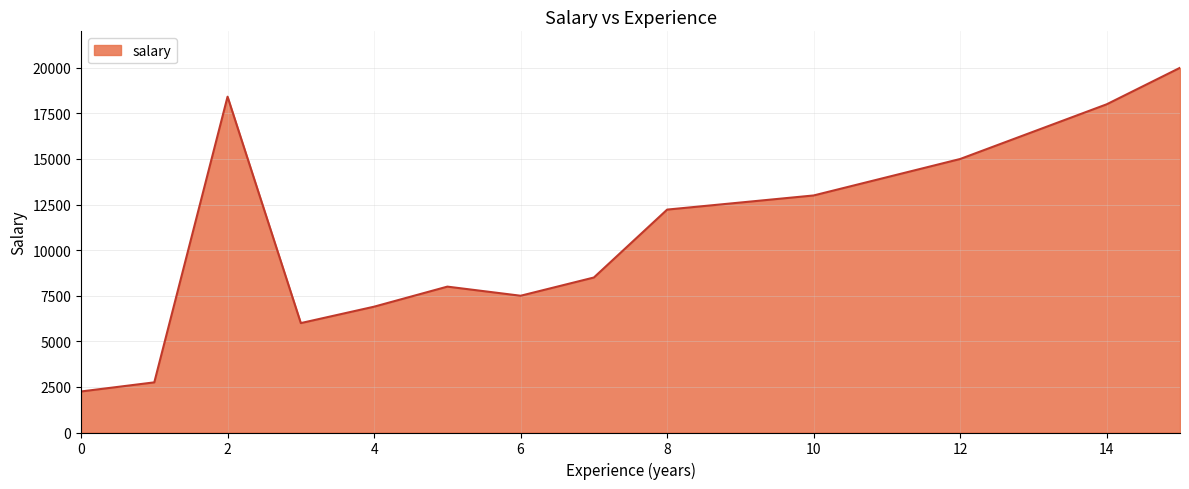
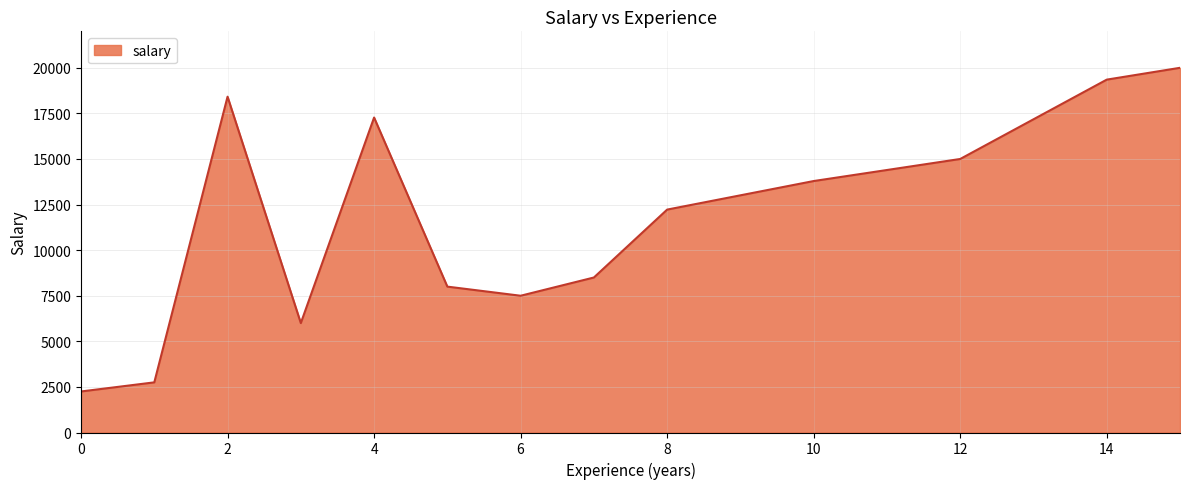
  {
    "0": 2300,
    "2": 18400,
-   "4": 6900,
+   "4": 17300,
    "6": 7500,
    "8": 12200,
-   "10": 13000,
+   "10": 13800,
    "12": 15000,
-   "14": 18000
+   "14": 19400
  }
